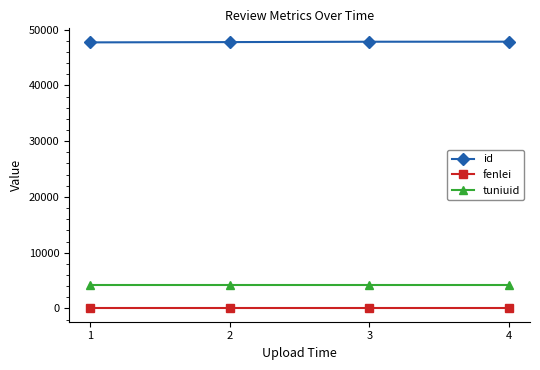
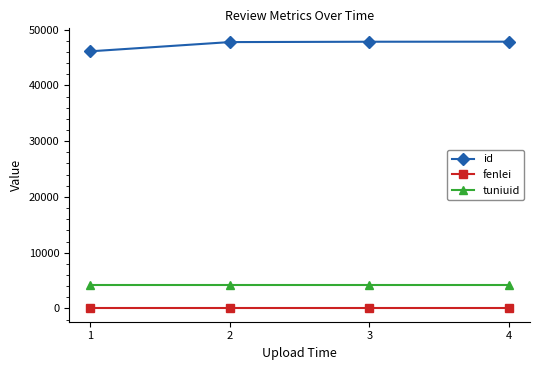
  {
    "id": {
-     "1": 48000,
+     "1": 46000,
      "2": 48000,
      "3": 48000,
      "4": 48000
    },
    "fenlei": {
      "1": 0,
      "2": 0,
      "3": 0,
      "4": 0
    },
    "tuniuid": {
      "1": 4000,
      "2": 4000,
      "3": 4000,
      "4": 4000
    }
  }
